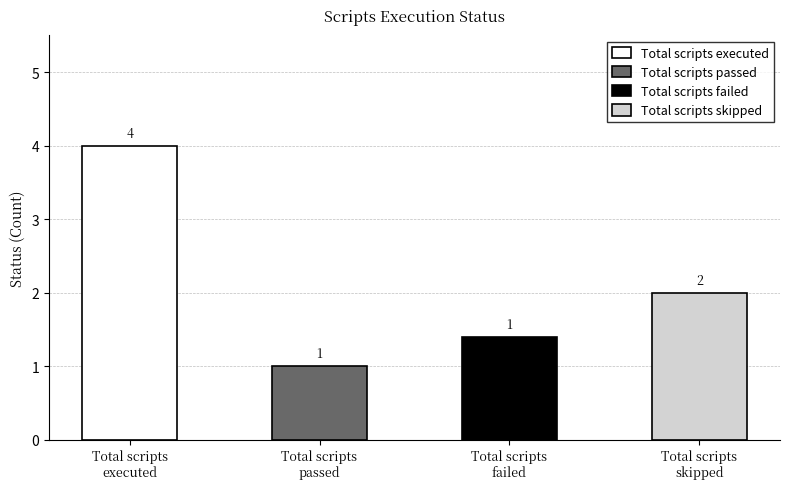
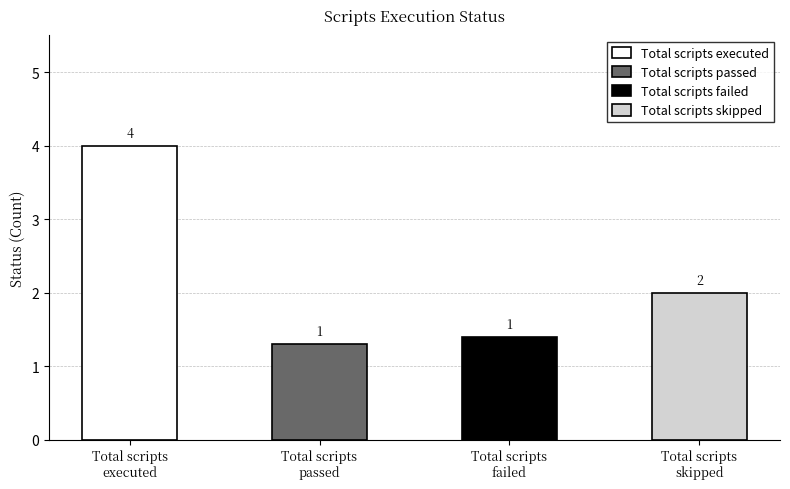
  {
-   "Total scripts passed": 1.0
+   "Total scripts passed": 1.3
  }
